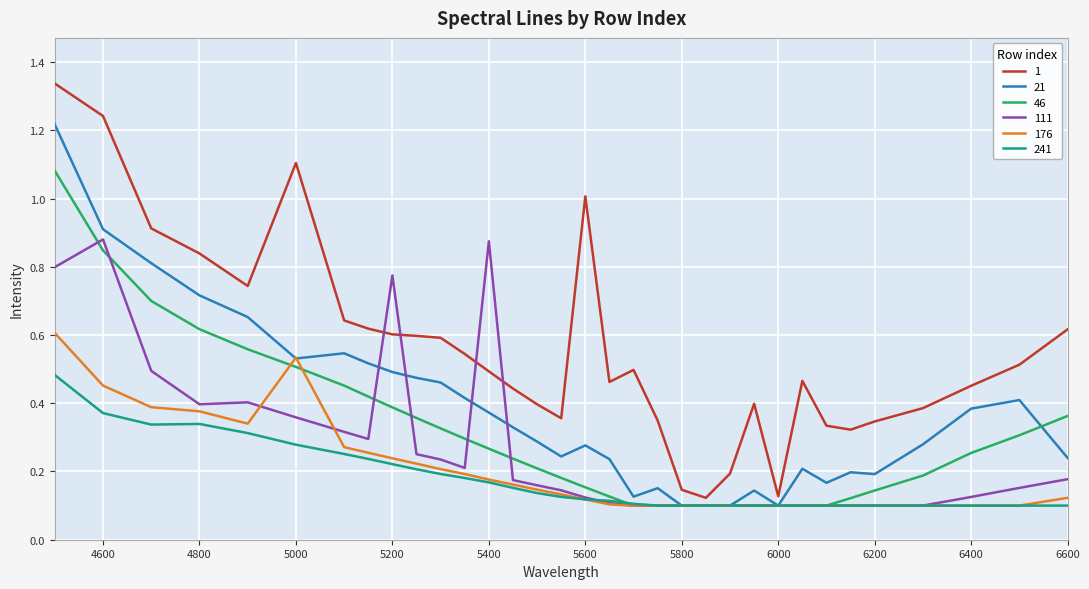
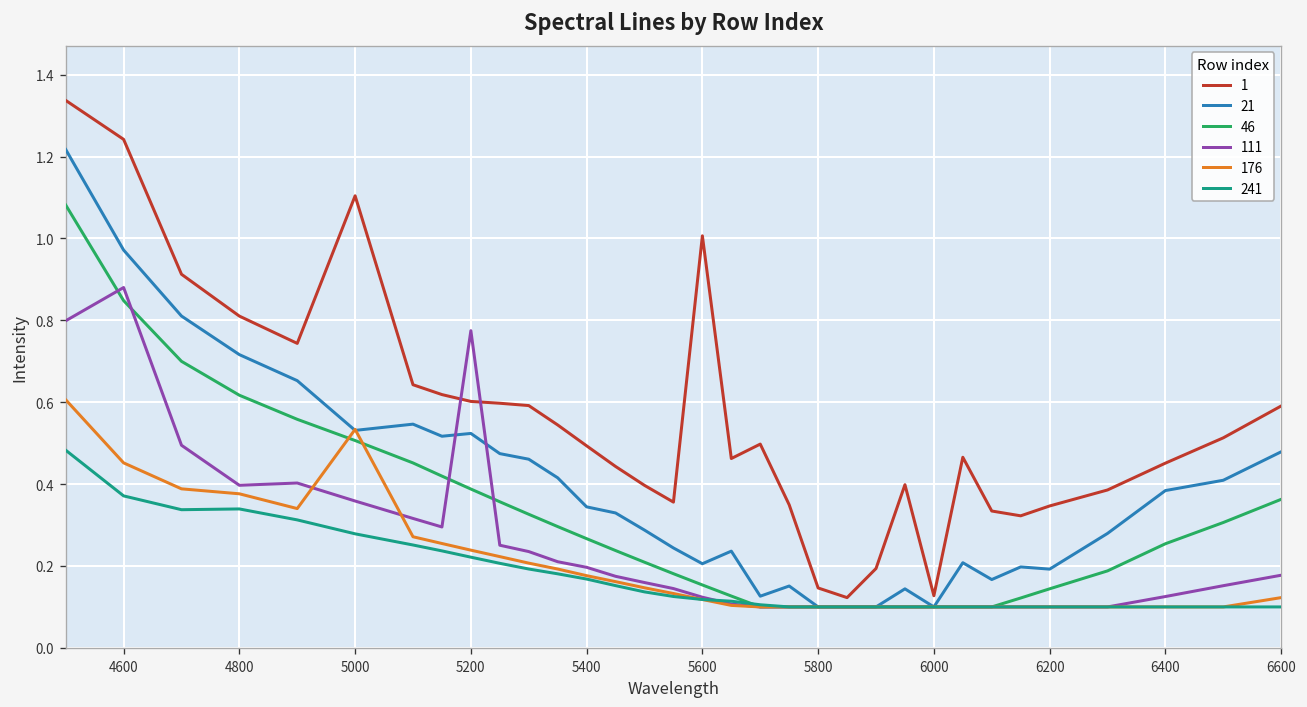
  {
    "1": {
      "4600": 1.24,
-     "4800": 0.84,
+     "4800": 0.81,
      "5000": 1.10,
      "5200": 0.60,
      "5400": 0.49,
      "5600": 1.01,
      "5800": 0.15,
      "6000": 0.13,
      "6200": 0.35,
      "6400": 0.45,
-     "6600": 0.62
+     "6600": 0.59
    },
    "21": {
-     "4600": 0.91,
+     "4600": 0.97,
      "4800": 0.72,
-     "5200": 0.49,
-     "5400": 0.37,
-     "5600": 0.28,
+     "5200": 0.52,
+     "5400": 0.34,
+     "5600": 0.21,
      "6200": 0.19,
      "6400": 0.38,
-     "6600": 0.24
+     "6600": 0.48
    },
    "111": {
      "4600": 0.88,
      "4800": 0.40,
      "5000": 0.36,
      "5200": 0.77,
-     "5400": 0.87,
+     "5400": 0.20,
      "6400": 0.13,
      "6600": 0.18
    },
    "176": {
      "4600": 0.45,
      "4800": 0.38,
      "5200": 0.24,
      "5400": 0.18,
      "6600": 0.12
    }
  }
